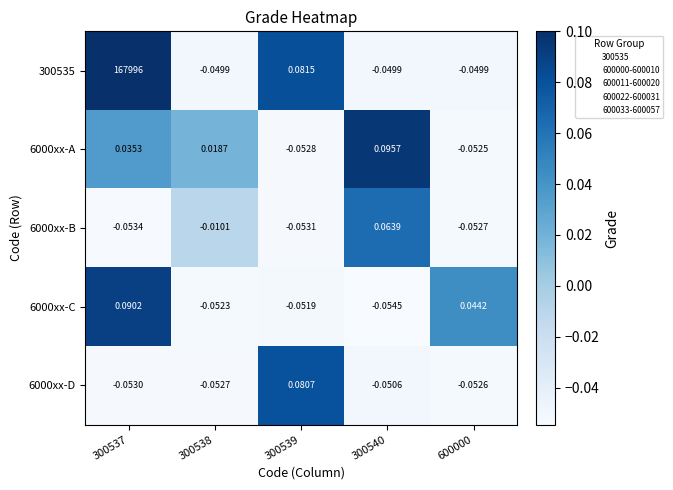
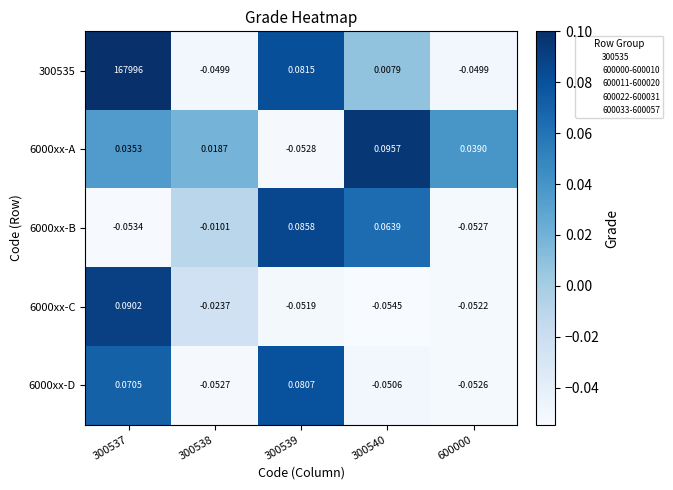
  {
    "300535": {
      "300537": 167996,
      "300538": -0.0499,
      "300539": 0.0815,
-     "300540": -0.0499,
+     "300540": 0.0079,
      "600000": -0.0499
    },
    "6000xx-A": {
      "300537": 0.0353,
      "300538": 0.0187,
      "300539": -0.0528,
      "300540": 0.0957,
-     "600000": -0.0525
+     "600000": 0.0390
    },
    "6000xx-B": {
      "300537": -0.0534,
      "300538": -0.0101,
-     "300539": -0.0531,
+     "300539": 0.0858,
      "300540": 0.0639,
      "600000": -0.0527
    },
    "6000xx-C": {
      "300537": 0.0902,
-     "300538": -0.0523,
+     "300538": -0.0237,
      "300539": -0.0519,
      "300540": -0.0545,
-     "600000": 0.0442
+     "600000": -0.0522
    },
    "6000xx-D": {
-     "300537": -0.0530,
+     "300537": 0.0705,
      "300538": -0.0527,
      "300539": 0.0807,
      "300540": -0.0506,
      "600000": -0.0526
    }
  }
